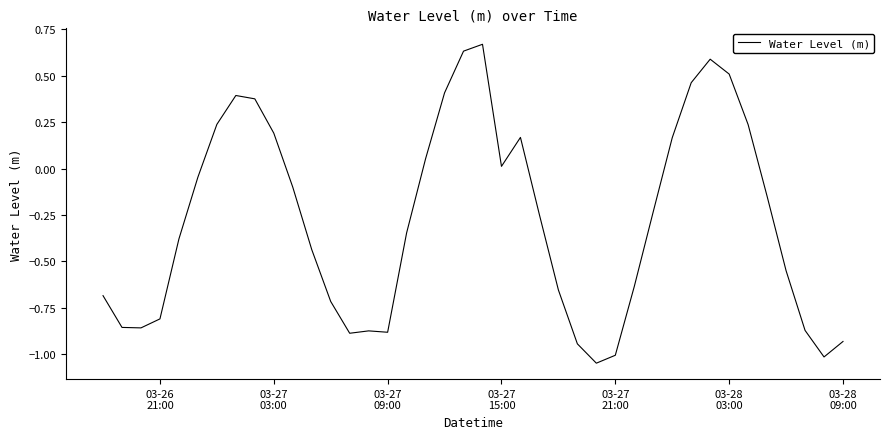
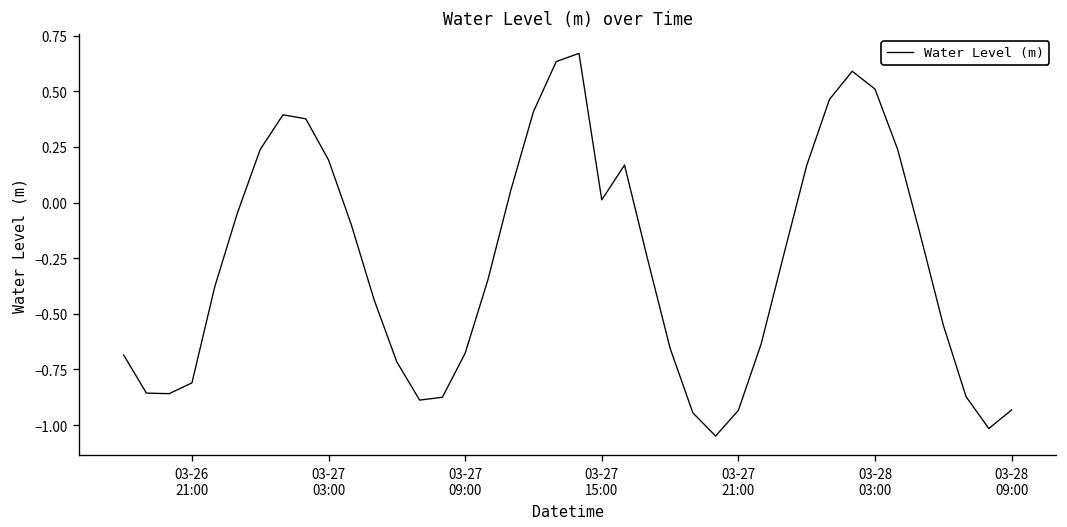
  {
    "03-26 21:00": -0.81,
    "03-27 03:00": 0.19,
-   "03-27 09:00": -0.88,
+   "03-27 09:00": -0.68,
    "03-27 15:00": 0.01,
-   "03-27 21:00": -1.01,
+   "03-27 21:00": -0.93,
    "03-28 03:00": 0.51,
    "03-28 09:00": -0.93
  }
